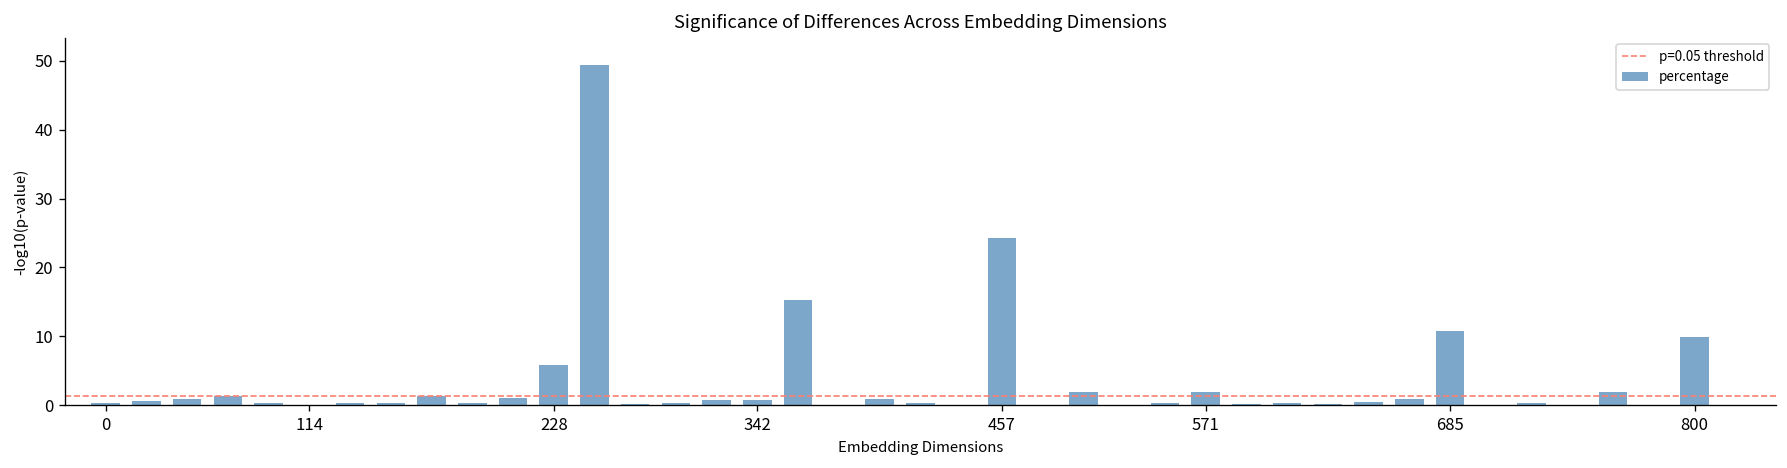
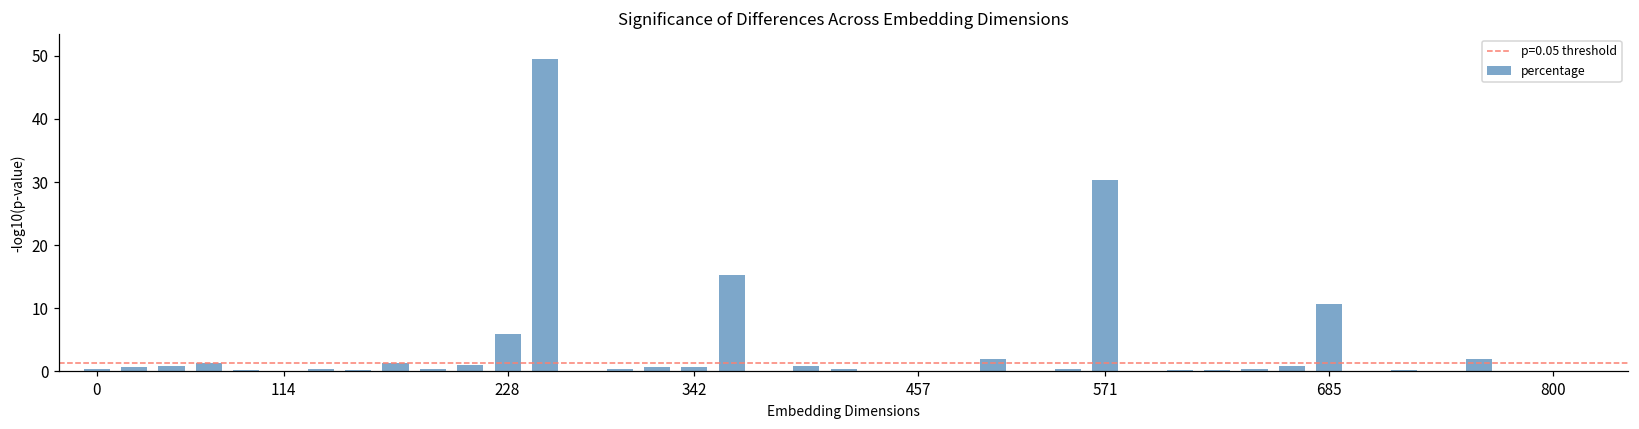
  {
    "228": 6,
    "342": 1,
-   "457": 24,
-   "571": 2,
+   "457": 0,
+   "571": 30,
    "685": 11,
-   "800": 10
+   "800": 0
  }
